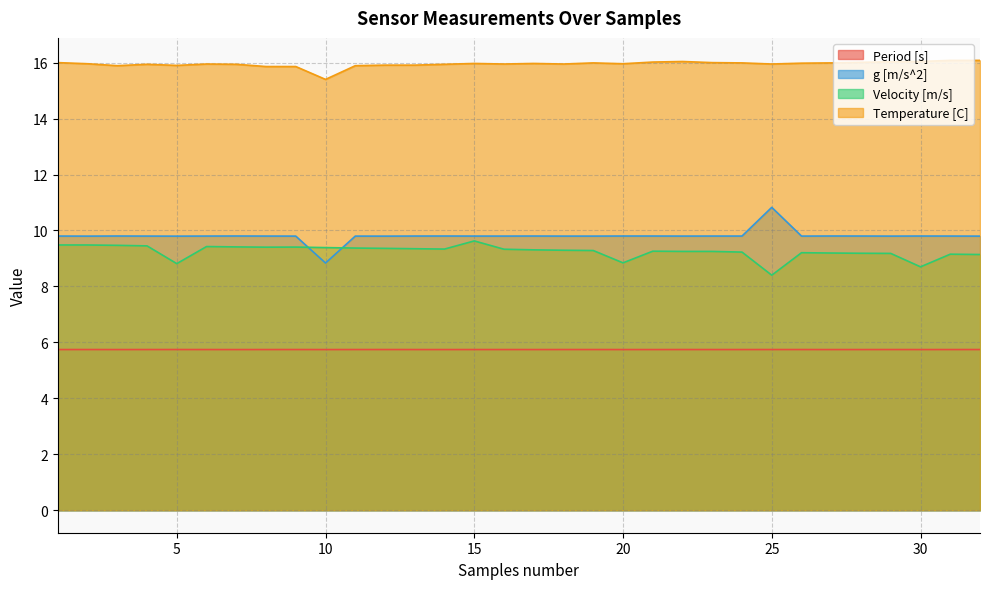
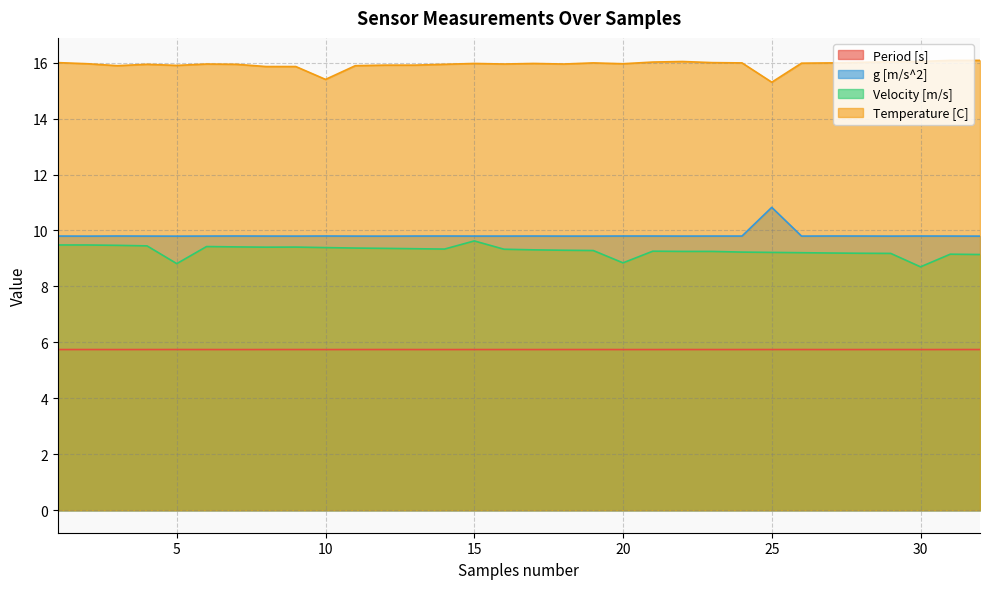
  {
    "Period [s]": {
      "5": 5.7,
      "10": 5.7,
      "15": 5.7,
      "20": 5.7,
      "25": 5.7,
      "30": 5.7
    },
    "g [m/s^2]": {
      "5": 9.8,
-     "10": 8.8,
+     "10": 9.8,
      "15": 9.8,
      "20": 9.8,
      "25": 10.8,
      "30": 9.8
    },
    "Velocity [m/s]": {
      "5": 8.8,
      "10": 9.4,
      "15": 9.6,
      "20": 8.8,
-     "25": 8.4,
+     "25": 9.2,
      "30": 8.7
    },
    "Temperature [C]": {
      "5": 15.9,
      "10": 15.4,
      "15": 16.0,
      "20": 16.0,
-     "25": 16.0
+     "25": 15.3
    }
  }
